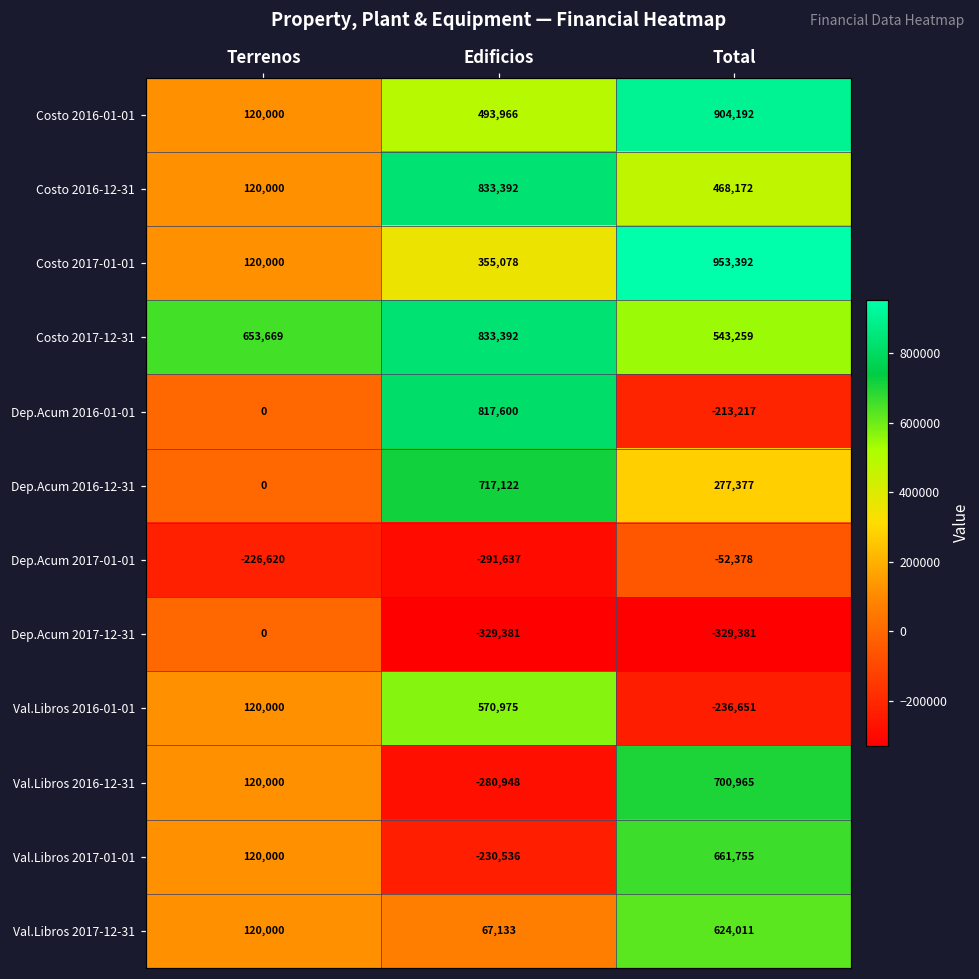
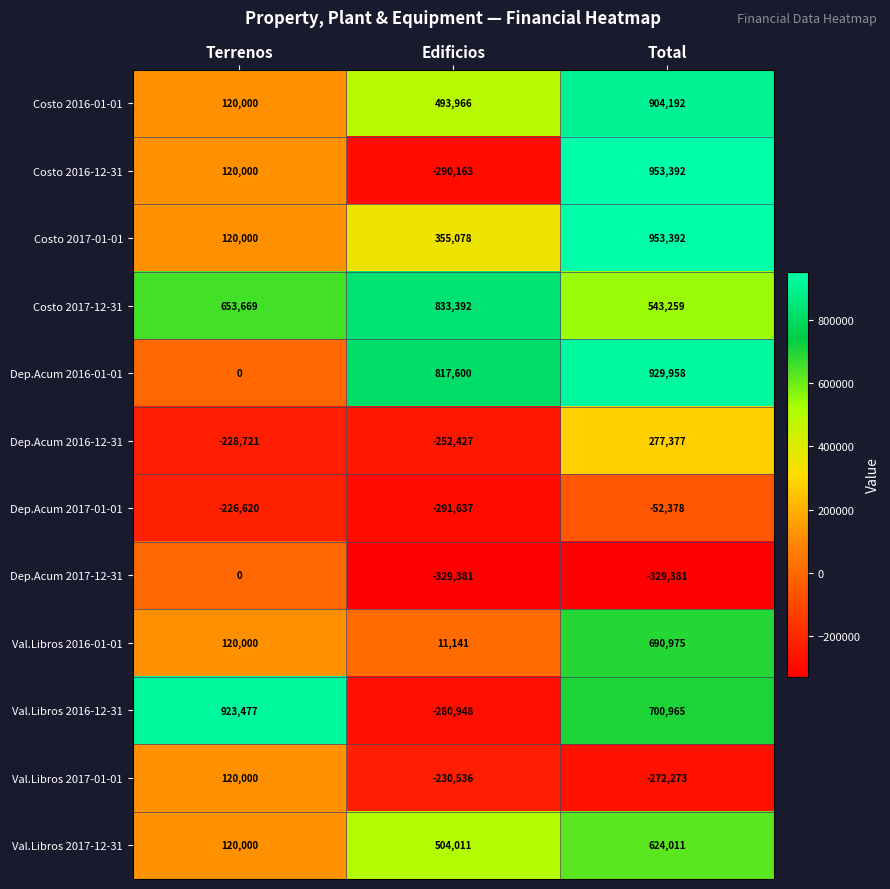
  {
    "Costo 2016-01-01": {
      "Terrenos": "120,000",
      "Edificios": "493,966",
      "Total": "904,192"
    },
    "Costo 2016-12-31": {
      "Terrenos": "120,000",
-     "Edificios": "833,392",
-     "Total": "468,172"
+     "Edificios": "-290,163",
+     "Total": "953,392"
    },
    "Costo 2017-01-01": {
      "Terrenos": "120,000",
      "Edificios": "355,078",
      "Total": "953,392"
    },
    "Costo 2017-12-31": {
      "Terrenos": "653,669",
      "Edificios": "833,392",
      "Total": "543,259"
    },
    "Dep.Acum 2016-01-01": {
      "Terrenos": "0",
      "Edificios": "817,600",
-     "Total": "-213,217"
+     "Total": "929,958"
    },
    "Dep.Acum 2016-12-31": {
-     "Terrenos": "0",
-     "Edificios": "717,122",
+     "Terrenos": "-228,721",
+     "Edificios": "-252,427",
      "Total": "277,377"
    },
    "Dep.Acum 2017-01-01": {
      "Terrenos": "-226,620",
      "Edificios": "-291,637",
      "Total": "-52,378"
    },
    "Dep.Acum 2017-12-31": {
      "Terrenos": "0",
      "Edificios": "-329,381",
      "Total": "-329,381"
    },
    "Val.Libros 2016-01-01": {
      "Terrenos": "120,000",
-     "Edificios": "570,975",
-     "Total": "-236,651"
+     "Edificios": "11,141",
+     "Total": "690,975"
    },
    "Val.Libros 2016-12-31": {
-     "Terrenos": "120,000",
+     "Terrenos": "923,477",
      "Edificios": "-280,948",
      "Total": "700,965"
    },
    "Val.Libros 2017-01-01": {
      "Terrenos": "120,000",
      "Edificios": "-230,536",
-     "Total": "661,755"
+     "Total": "-272,273"
    },
    "Val.Libros 2017-12-31": {
      "Terrenos": "120,000",
-     "Edificios": "67,133",
+     "Edificios": "504,011",
      "Total": "624,011"
    }
  }
